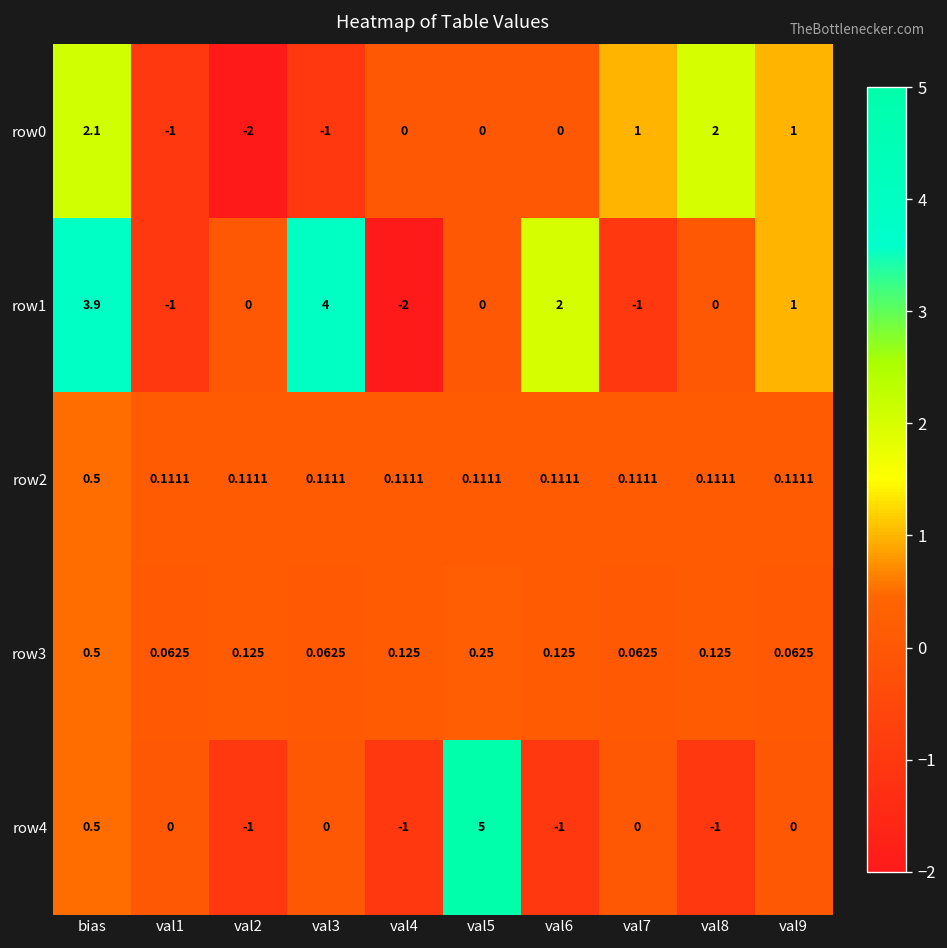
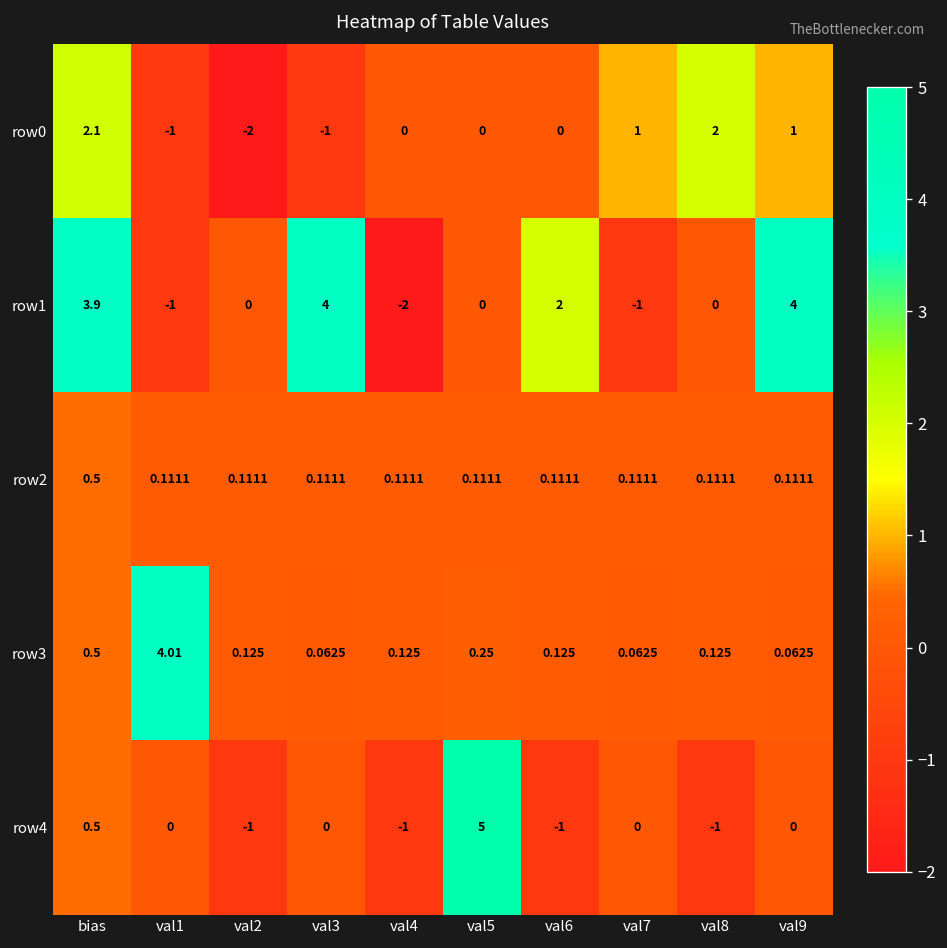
  {
    "row0": {
      "bias": 2.1,
      "val1": -1,
      "val2": -2,
      "val3": -1,
      "val4": 0,
      "val5": 0,
      "val6": 0,
      "val7": 1,
      "val8": 2,
      "val9": 1
    },
    "row1": {
      "bias": 3.9,
      "val1": -1,
      "val2": 0,
      "val3": 4,
      "val4": -2,
      "val5": 0,
      "val6": 2,
      "val7": -1,
      "val8": 0,
-     "val9": 1
+     "val9": 4
    },
    "row2": {
      "bias": 0.5,
      "val1": 0.1111,
      "val2": 0.1111,
      "val3": 0.1111,
      "val4": 0.1111,
      "val5": 0.1111,
      "val6": 0.1111,
      "val7": 0.1111,
      "val8": 0.1111,
      "val9": 0.1111
    },
    "row3": {
      "bias": 0.5,
-     "val1": 0.0625,
+     "val1": 4.01,
      "val2": 0.125,
      "val3": 0.0625,
      "val4": 0.125,
      "val5": 0.25,
      "val6": 0.125,
      "val7": 0.0625,
      "val8": 0.125,
      "val9": 0.0625
    },
    "row4": {
      "bias": 0.5,
      "val1": 0,
      "val2": -1,
      "val3": 0,
      "val4": -1,
      "val5": 5,
      "val6": -1,
      "val7": 0,
      "val8": -1,
      "val9": 0
    }
  }
